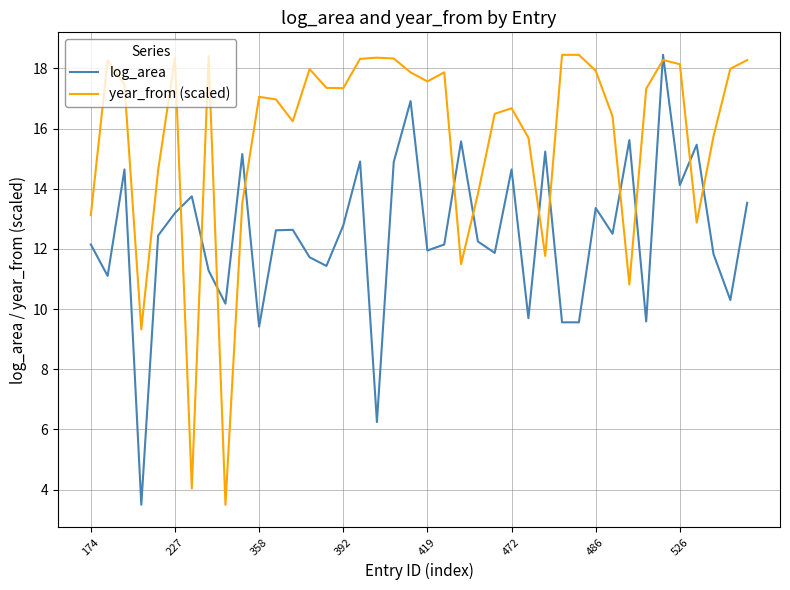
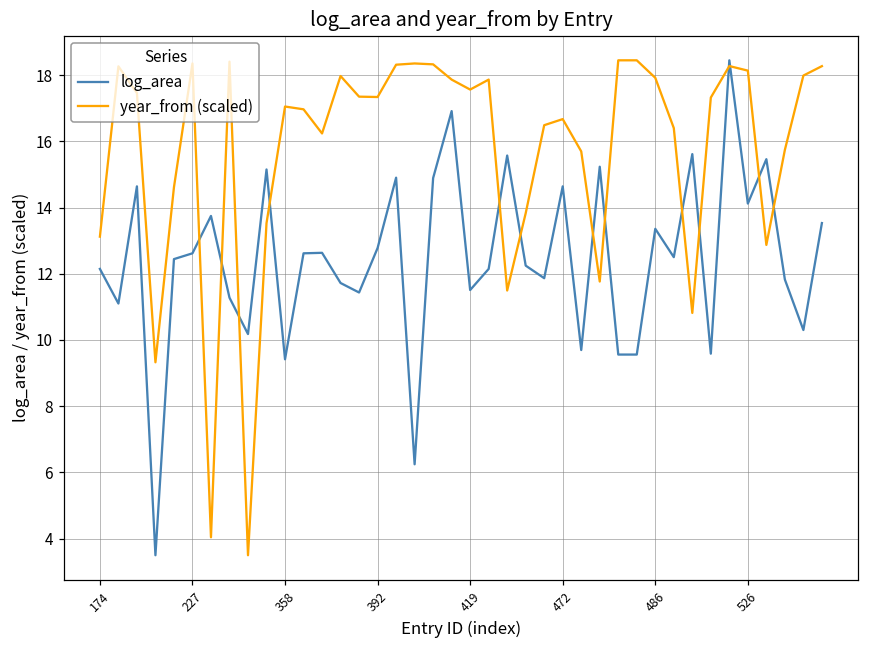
  {
    "log_area": {
      "174": 12.1,
-     "227": 13.2,
+     "227": 12.6,
      "358": 9.4,
      "392": 12.8,
-     "419": 11.9,
+     "419": 11.5,
      "472": 14.6,
      "486": 13.4,
      "526": 14.1
    },
    "year_from (scaled)": {
      "174": 13.1,
      "358": 17.1,
      "392": 17.3,
      "419": 17.6,
      "472": 16.7,
      "486": 17.9,
      "526": 18.1
    }
  }
